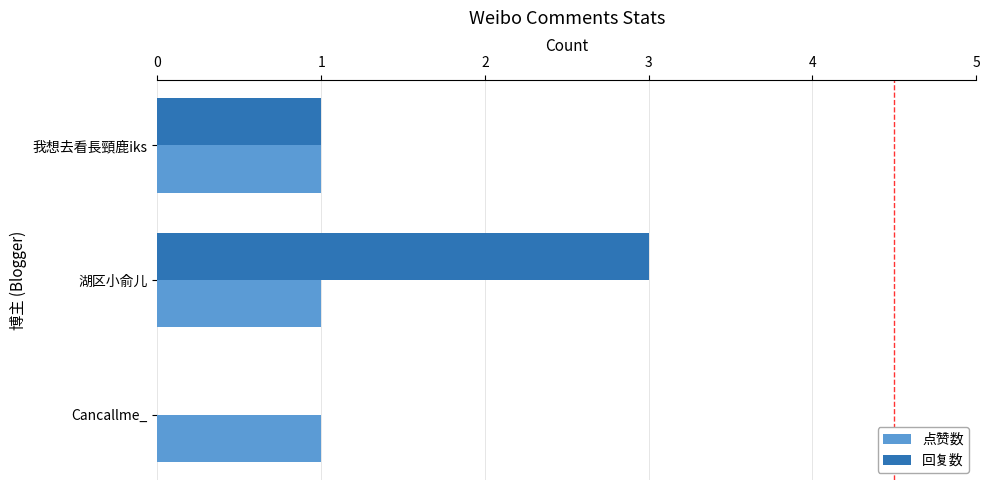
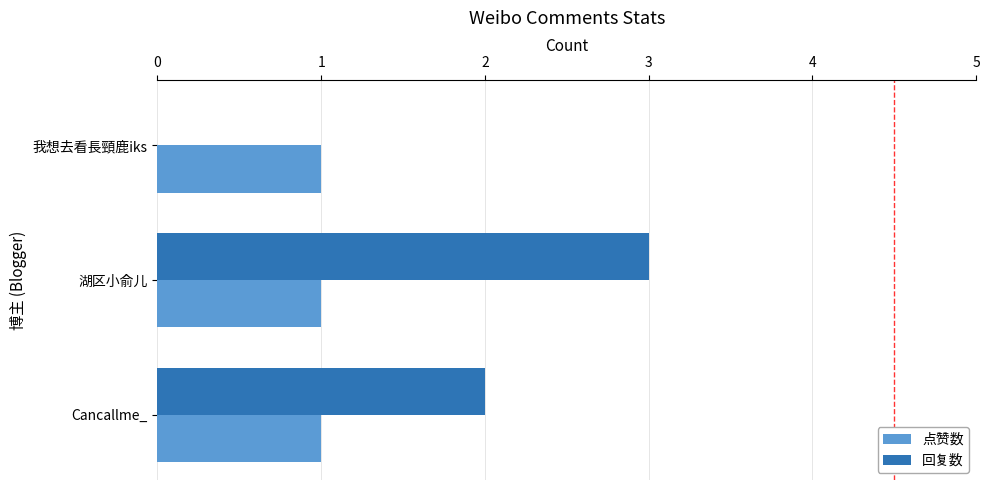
  {
    "点赞数": {
      "我想去看長頸鹿iks": 1,
      "湖区小俞儿": 1,
      "Cancallme_": 1
    },
    "回复数": {
-     "我想去看長頸鹿iks": 1,
+     "我想去看長頸鹿iks": 0,
      "湖区小俞儿": 3,
-     "Cancallme_": 0
+     "Cancallme_": 2
    }
  }
